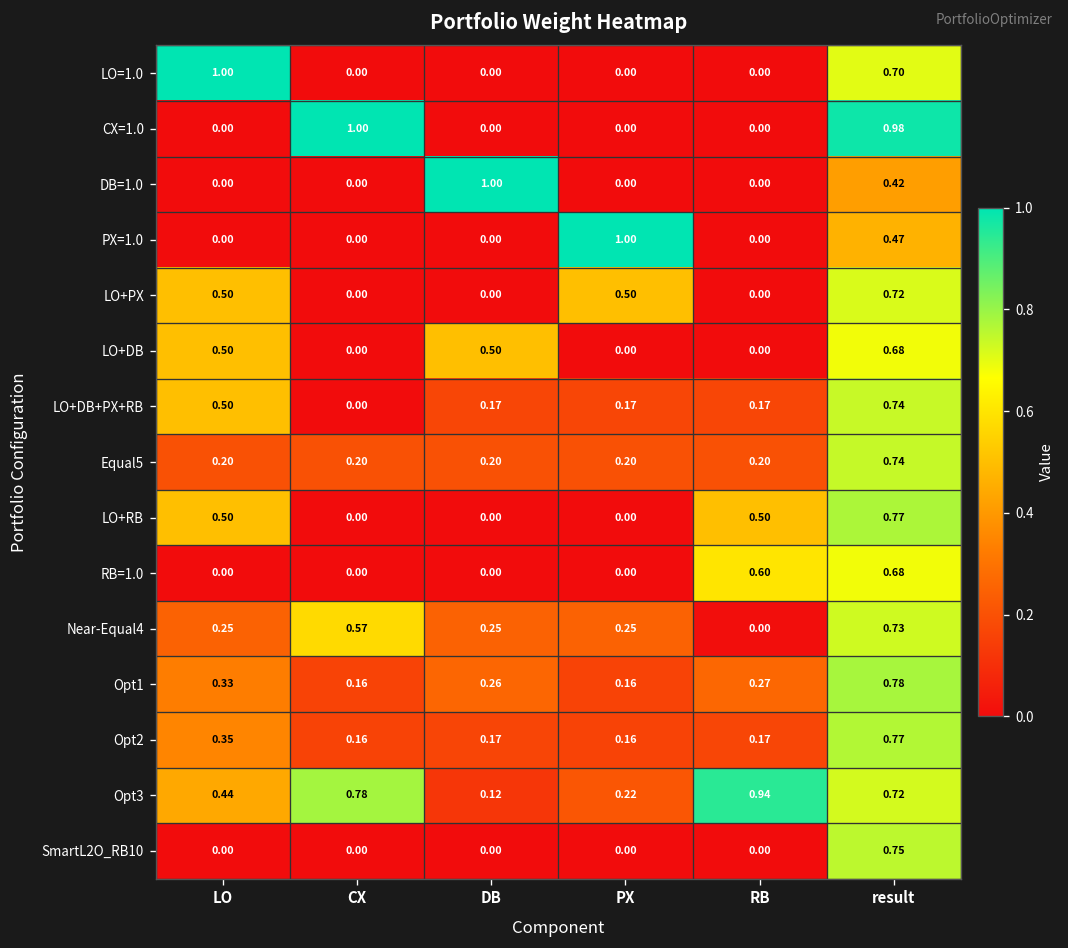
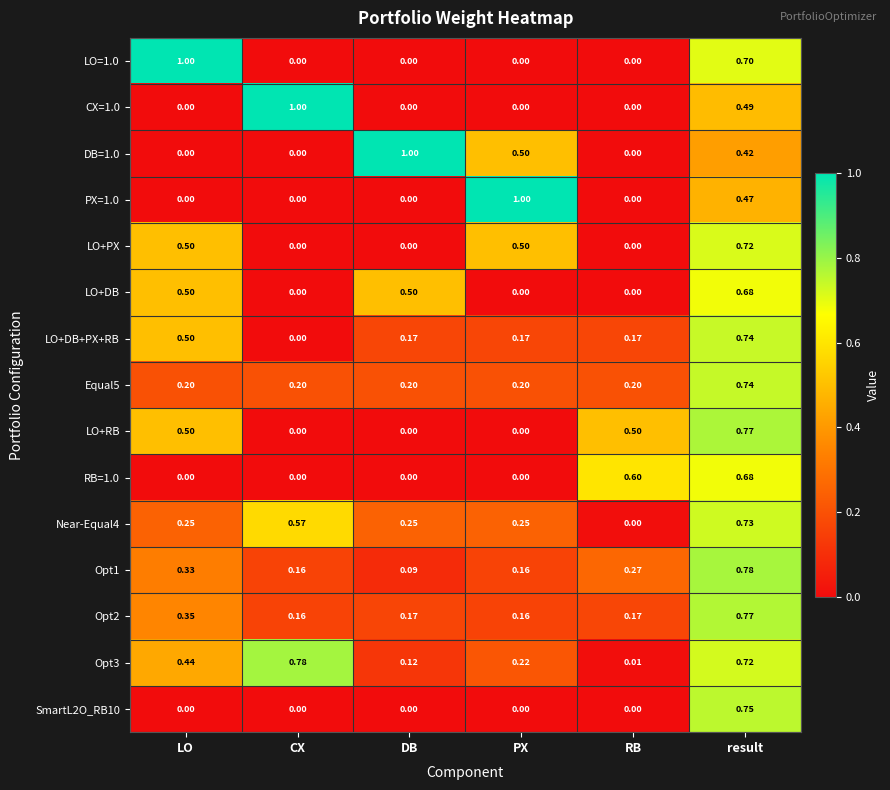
  {
    "LO=1.0": {
      "LO": 1.00,
      "CX": 0.00,
      "DB": 0.00,
      "PX": 0.00,
      "RB": 0.00,
      "result": 0.70
    },
    "CX=1.0": {
      "LO": 0.00,
      "CX": 1.00,
      "DB": 0.00,
      "PX": 0.00,
      "RB": 0.00,
-     "result": 0.98
+     "result": 0.49
    },
    "DB=1.0": {
      "LO": 0.00,
      "CX": 0.00,
      "DB": 1.00,
-     "PX": 0.00,
+     "PX": 0.50,
      "RB": 0.00,
      "result": 0.42
    },
    "PX=1.0": {
      "LO": 0.00,
      "CX": 0.00,
      "DB": 0.00,
      "PX": 1.00,
      "RB": 0.00,
      "result": 0.47
    },
    "LO+PX": {
      "LO": 0.50,
      "CX": 0.00,
      "DB": 0.00,
      "PX": 0.50,
      "RB": 0.00,
      "result": 0.72
    },
    "LO+DB": {
      "LO": 0.50,
      "CX": 0.00,
      "DB": 0.50,
      "PX": 0.00,
      "RB": 0.00,
      "result": 0.68
    },
    "LO+DB+PX+RB": {
      "LO": 0.50,
      "CX": 0.00,
      "DB": 0.17,
      "PX": 0.17,
      "RB": 0.17,
      "result": 0.74
    },
    "Equal5": {
      "LO": 0.20,
      "CX": 0.20,
      "DB": 0.20,
      "PX": 0.20,
      "RB": 0.20,
      "result": 0.74
    },
    "LO+RB": {
      "LO": 0.50,
      "CX": 0.00,
      "DB": 0.00,
      "PX": 0.00,
      "RB": 0.50,
      "result": 0.77
    },
    "RB=1.0": {
      "LO": 0.00,
      "CX": 0.00,
      "DB": 0.00,
      "PX": 0.00,
      "RB": 0.60,
      "result": 0.68
    },
    "Near-Equal4": {
      "LO": 0.25,
      "CX": 0.57,
      "DB": 0.25,
      "PX": 0.25,
      "RB": 0.00,
      "result": 0.73
    },
    "Opt1": {
      "LO": 0.33,
      "CX": 0.16,
-     "DB": 0.26,
+     "DB": 0.09,
      "PX": 0.16,
      "RB": 0.27,
      "result": 0.78
    },
    "Opt2": {
      "LO": 0.35,
      "CX": 0.16,
      "DB": 0.17,
      "PX": 0.16,
      "RB": 0.17,
      "result": 0.77
    },
    "Opt3": {
      "LO": 0.44,
      "CX": 0.78,
      "DB": 0.12,
      "PX": 0.22,
-     "RB": 0.94,
+     "RB": 0.01,
      "result": 0.72
    },
    "SmartL2O_RB10": {
      "LO": 0.00,
      "CX": 0.00,
      "DB": 0.00,
      "PX": 0.00,
      "RB": 0.00,
      "result": 0.75
    }
  }
